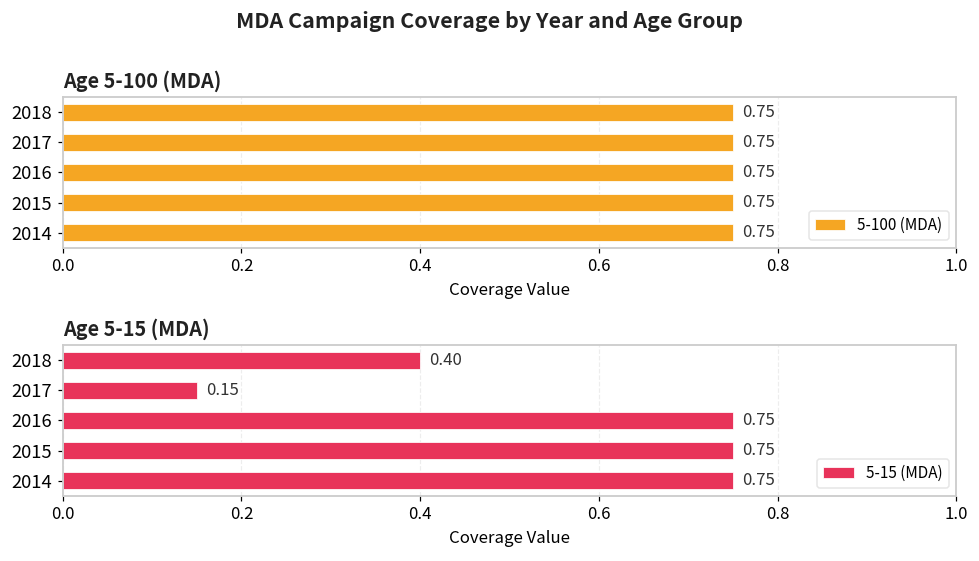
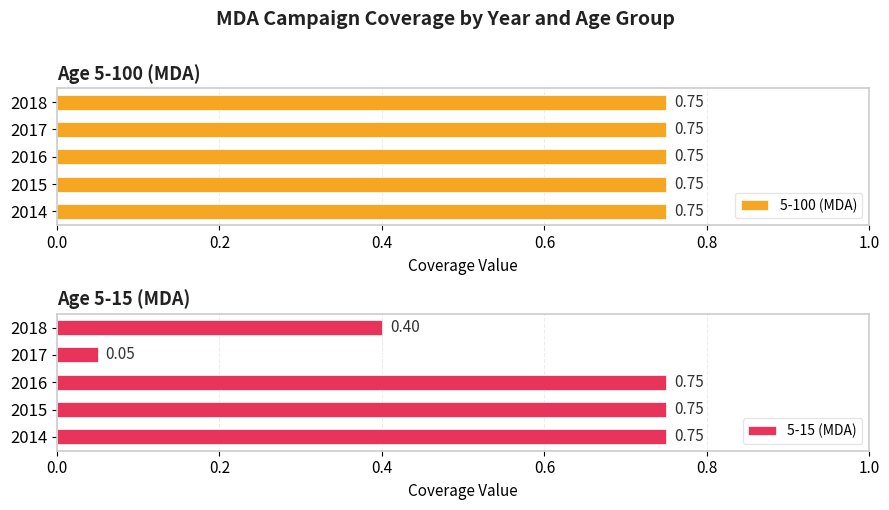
  {
    "Age 5-100 (MDA)": {
      "2018": 0.75,
      "2017": 0.75,
      "2016": 0.75,
      "2015": 0.75,
      "2014": 0.75
    },
    "Age 5-15 (MDA)": {
      "2018": 0.40,
-     "2017": 0.15,
+     "2017": 0.05,
      "2016": 0.75,
      "2015": 0.75,
      "2014": 0.75
    }
  }
